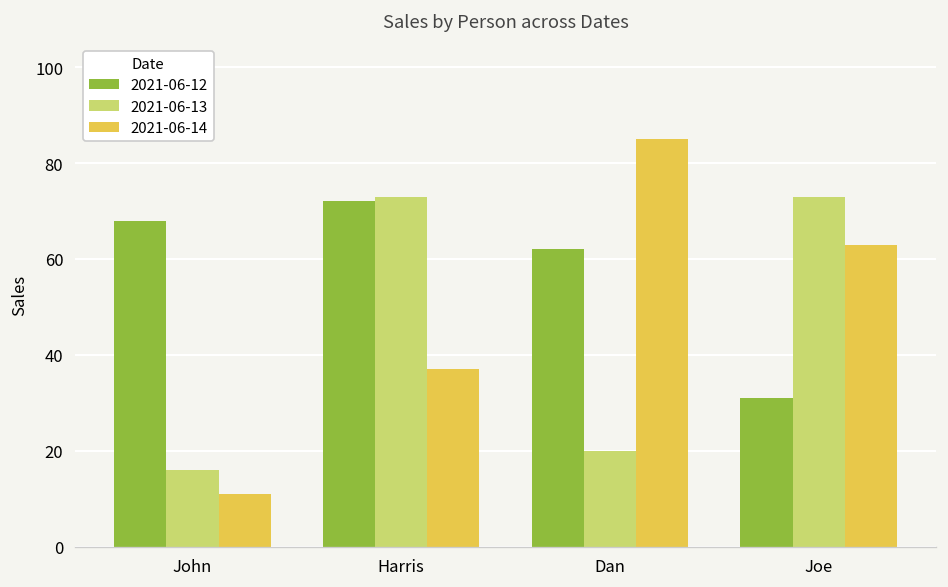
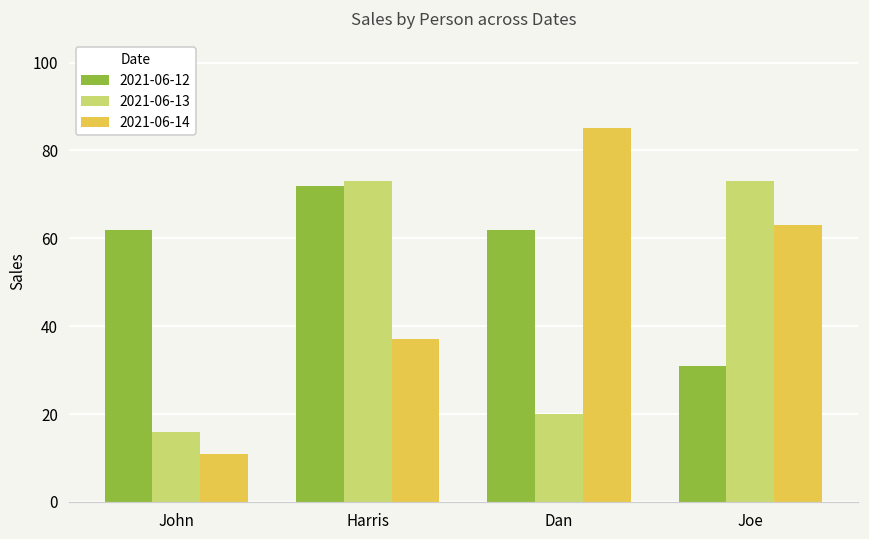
  {
    "2021-06-12": {
-     "John": 68,
+     "John": 62,
      "Harris": 72,
      "Dan": 62,
      "Joe": 31
    }
  }
